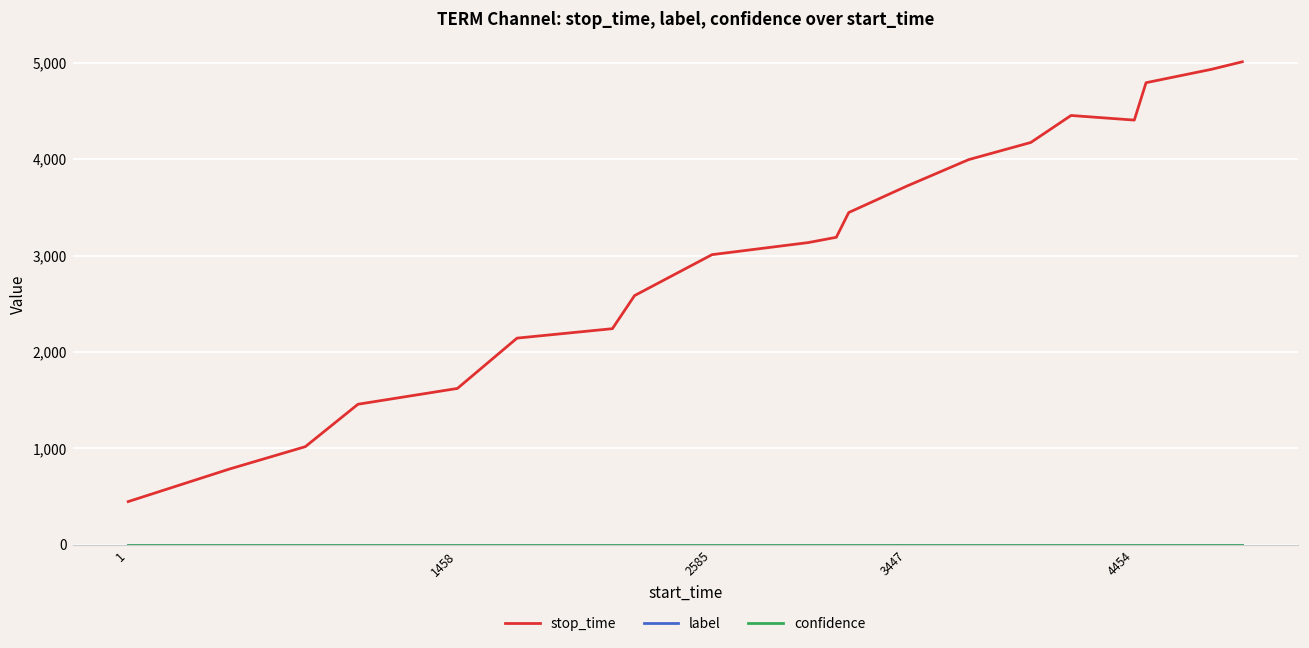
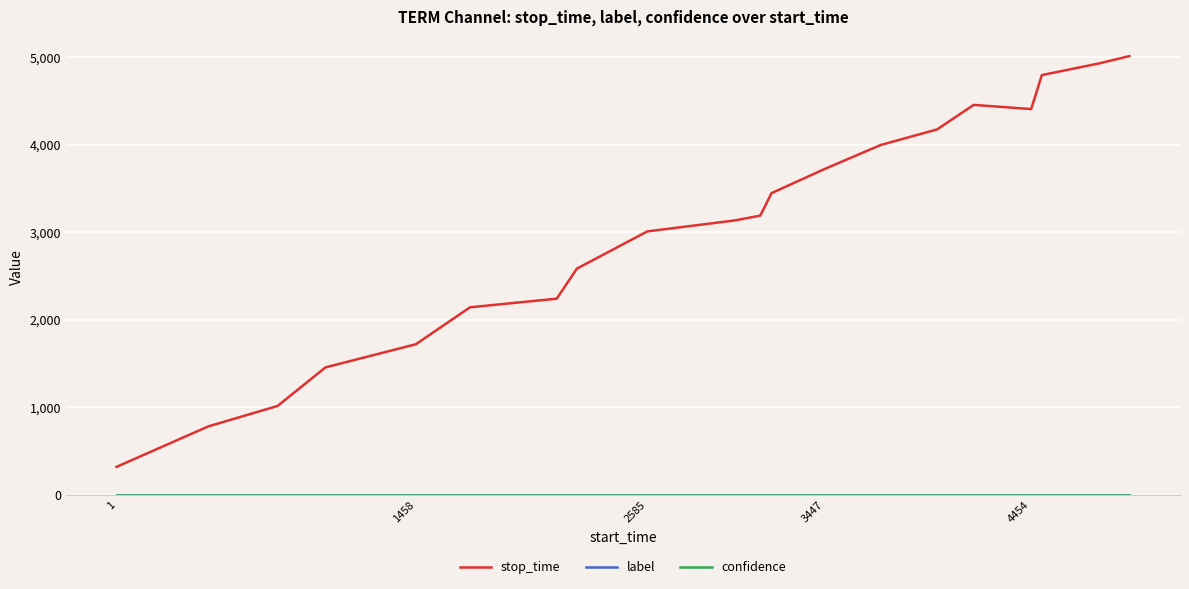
  {
    "stop_time": {
-     "1": "400",
-     "1458": "1,600",
+     "1": "300",
+     "1458": "1,700",
      "2585": "3,000",
      "3447": "3,700",
      "4454": "4,400"
    },
    "confidence": {
      "1": "0",
      "1458": "0",
      "2585": "0",
      "3447": "0",
      "4454": "0"
    }
  }
